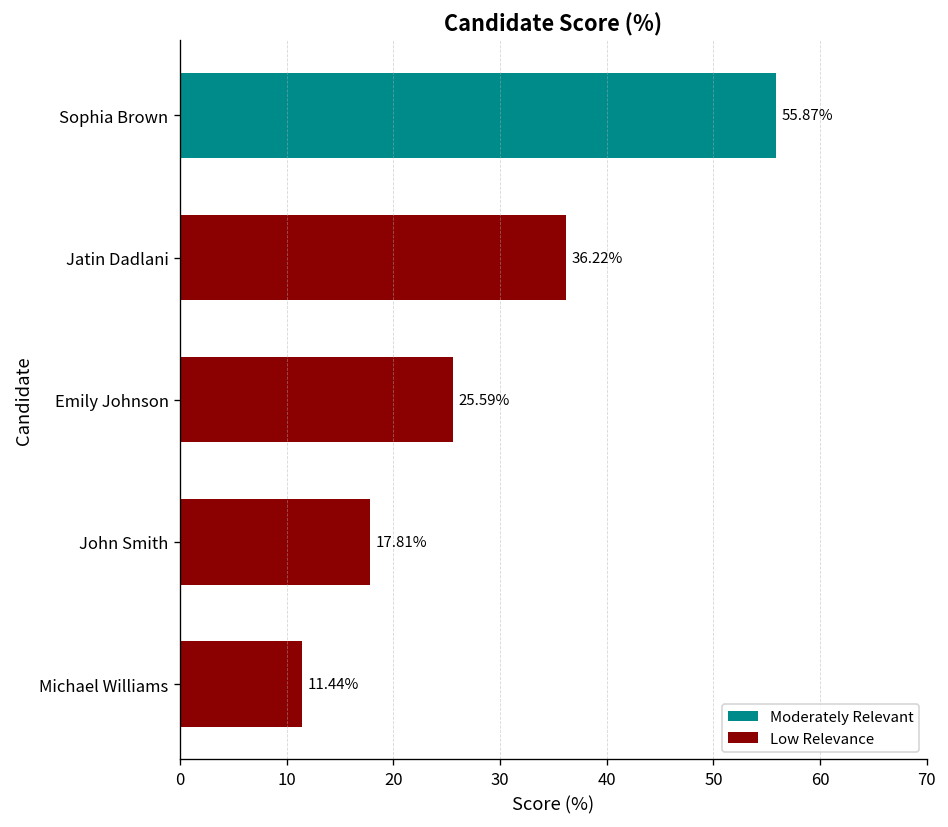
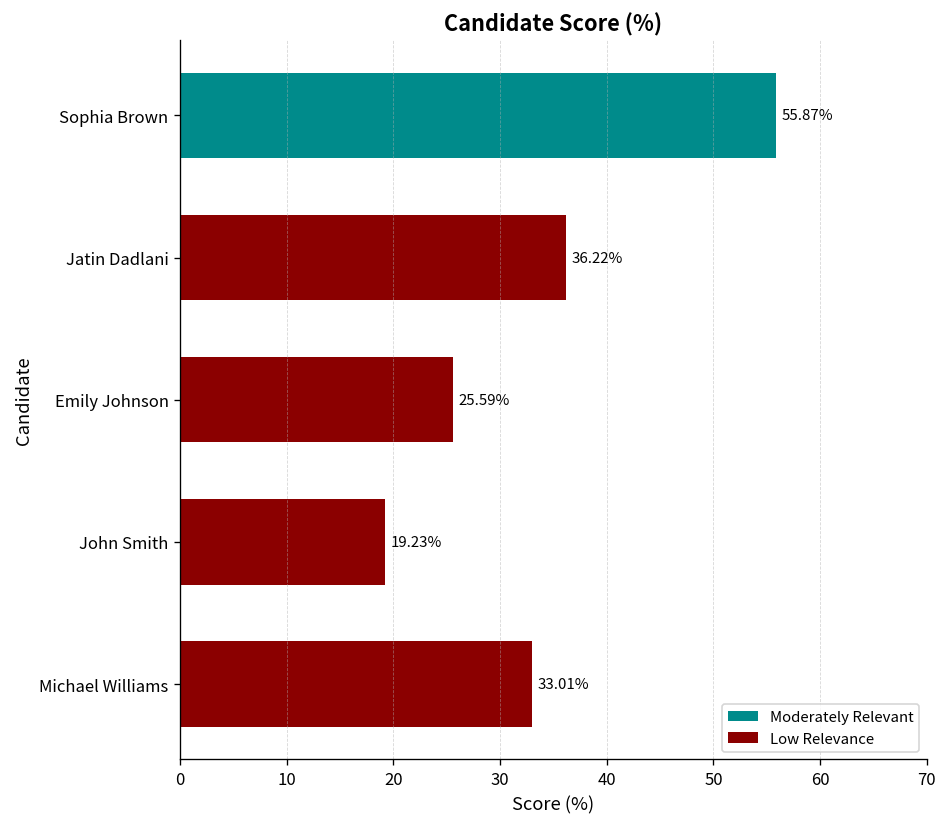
  {
    "Sophia Brown": "55.87%",
    "Jatin Dadlani": "36.22%",
    "Emily Johnson": "25.59%",
-   "John Smith": "17.81%",
-   "Michael Williams": "11.44%"
+   "John Smith": "19.23%",
+   "Michael Williams": "33.01%"
  }
